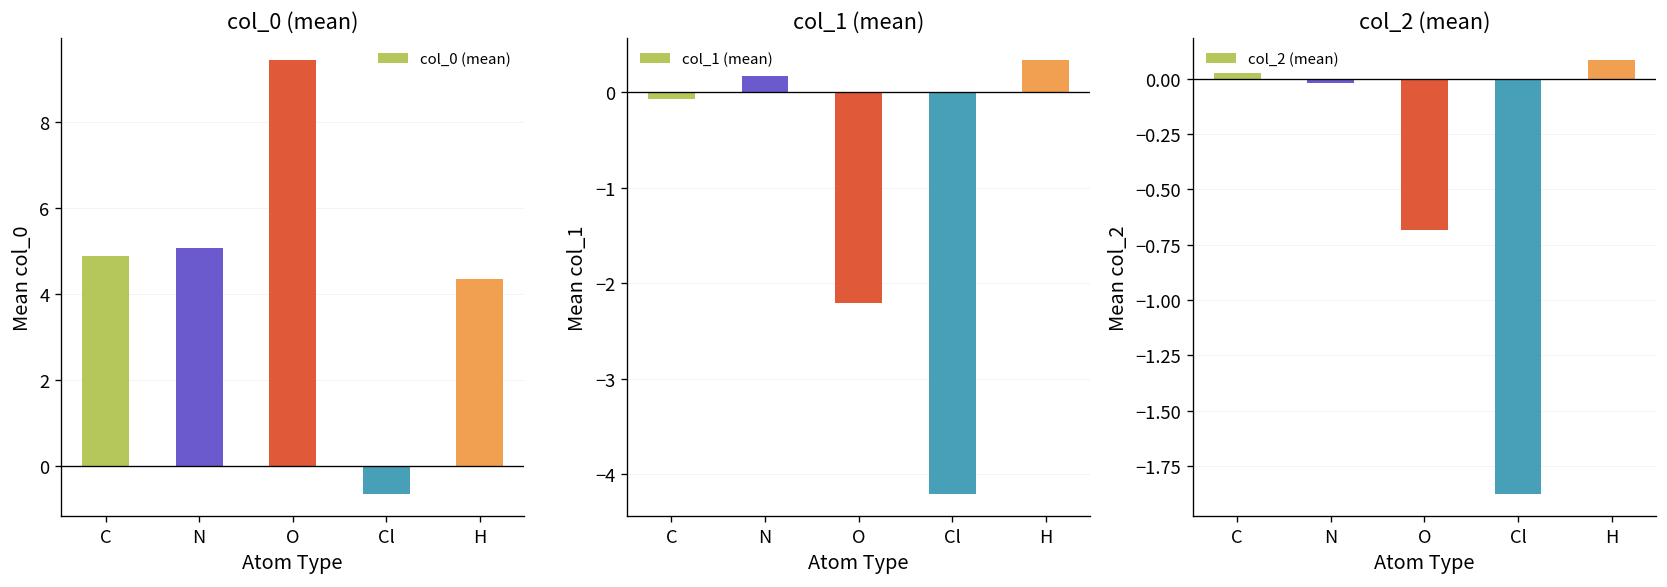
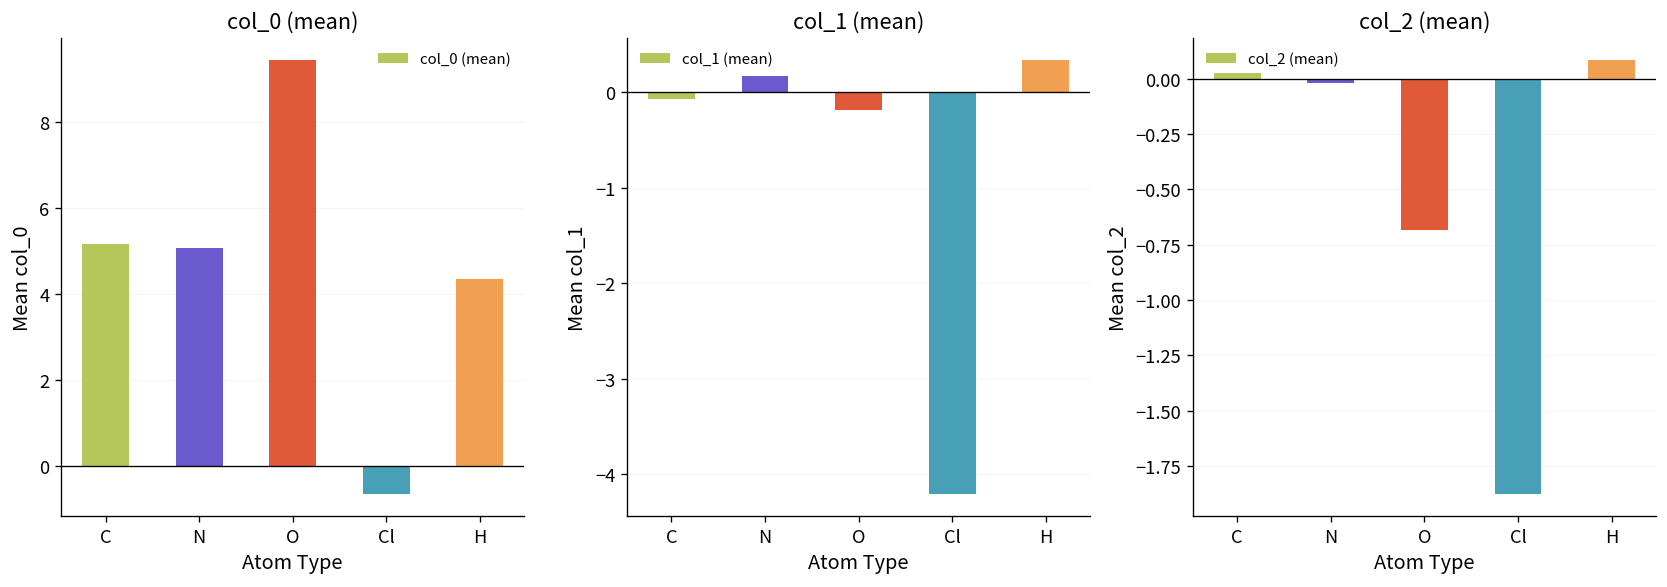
  {
    "col_0 (mean)": {
-     "C": 4.9,
+     "C": 5.2,
      "N": 5.1,
      "O": 9.4,
      "Cl": -0.7,
      "H": 4.3
    },
    "col_1 (mean)": {
      "C": -0.1,
      "N": 0.2,
-     "O": -2.2,
+     "O": -0.2,
      "Cl": -4.2,
      "H": 0.3
    },
    "col_2 (mean)": {
      "C": 0.02,
      "N": -0.02,
      "O": -0.68,
      "Cl": -1.88,
      "H": 0.09
    }
  }
